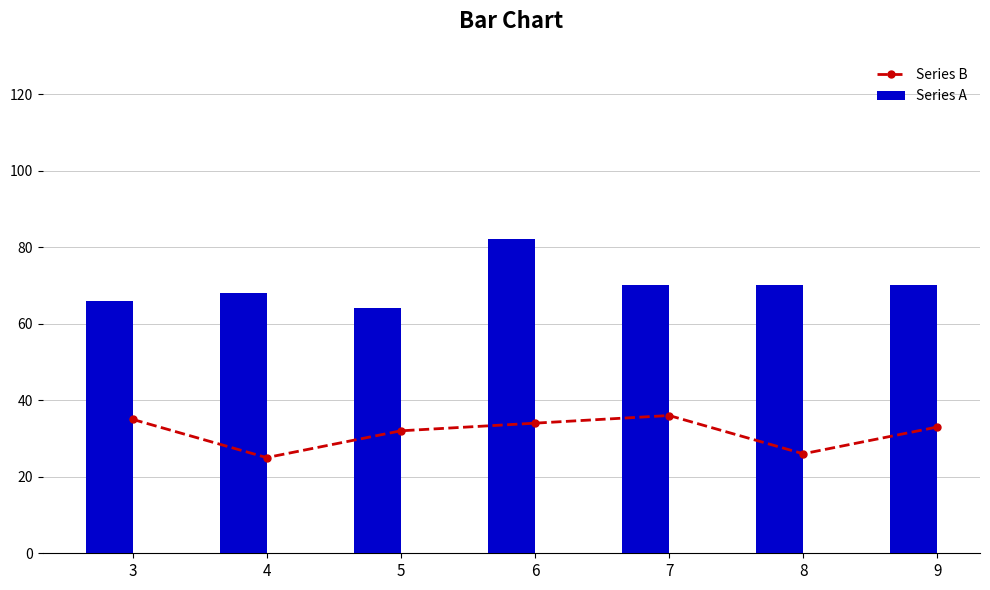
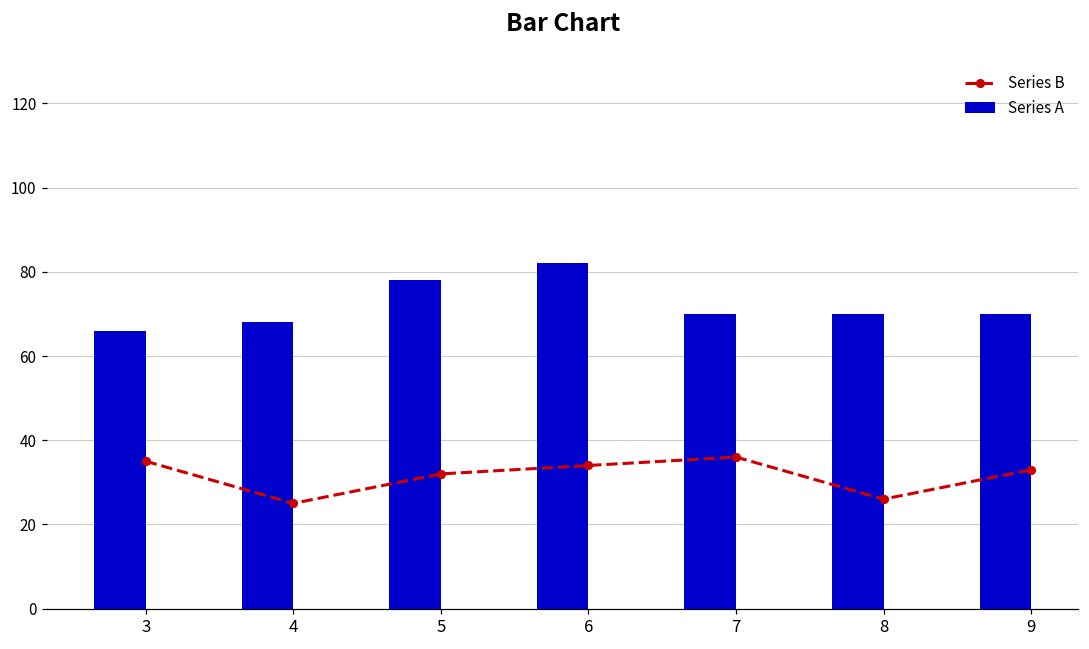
  {
    "Series A": {
      "3": 66,
      "4": 68,
-     "5": 64,
+     "5": 78,
      "6": 82,
      "7": 70,
      "8": 70,
      "9": 70
    },
    "Series B": {
      "3": 35,
      "4": 25,
      "5": 32,
      "6": 34,
      "7": 36,
      "8": 26,
      "9": 33
    }
  }
